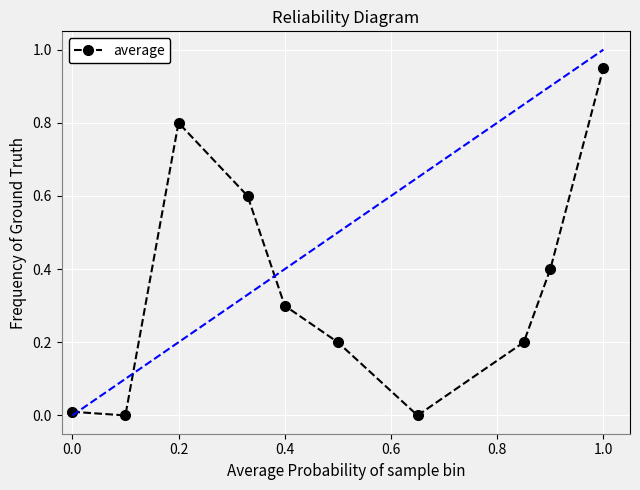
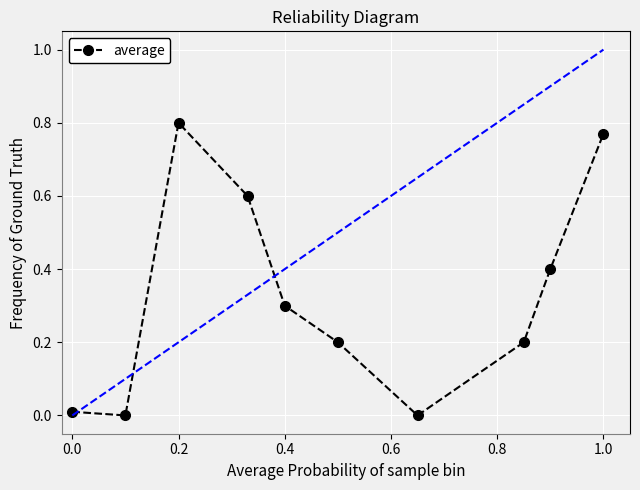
  {
    "average": {
      "0.0": 0.01,
      "0.2": 0.80,
      "0.4": 0.30,
-     "1.0": 0.95
+     "1.0": 0.77
    }
  }
